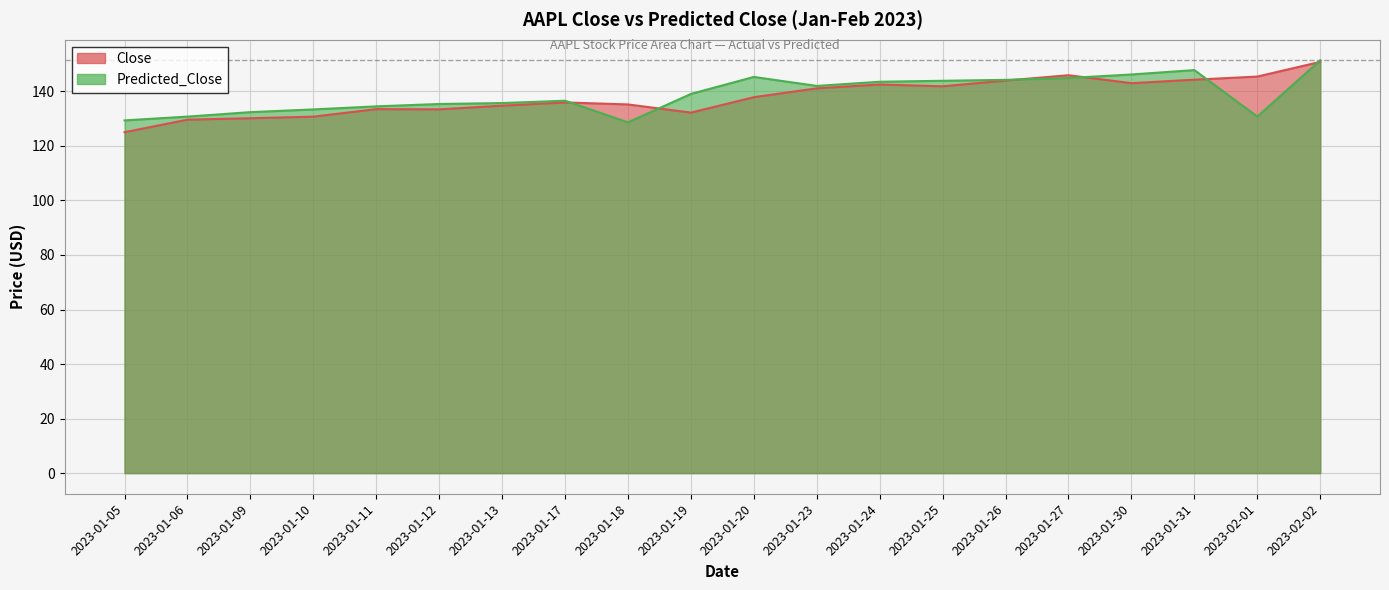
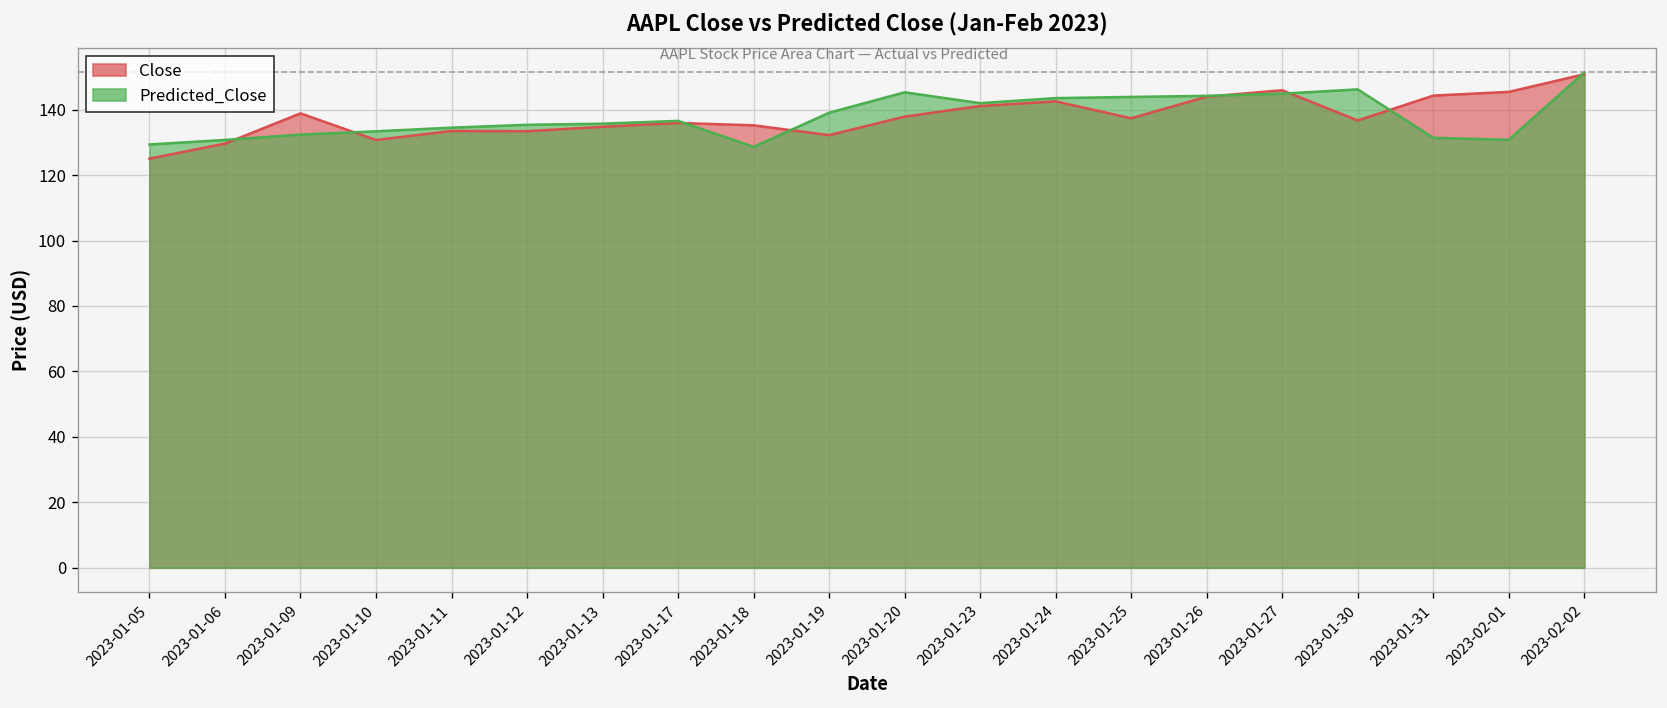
  {
    "Close": {
      "2023-01-05": 125,
      "2023-01-06": 130,
-     "2023-01-09": 130,
+     "2023-01-09": 139,
      "2023-01-10": 131,
      "2023-01-11": 133,
      "2023-01-12": 133,
      "2023-01-13": 135,
      "2023-01-18": 135,
      "2023-01-19": 132,
      "2023-01-20": 138,
      "2023-01-24": 143,
-     "2023-01-25": 142,
+     "2023-01-25": 137,
      "2023-01-27": 146,
-     "2023-01-30": 143,
+     "2023-01-30": 137,
      "2023-01-31": 144,
      "2023-02-01": 145
    },
    "Predicted_Close": {
      "2023-01-05": 129,
      "2023-01-06": 131,
      "2023-01-09": 132,
      "2023-01-10": 133,
      "2023-01-11": 135,
      "2023-01-12": 135,
      "2023-01-13": 136,
      "2023-01-18": 129,
      "2023-01-19": 139,
      "2023-01-20": 145,
      "2023-01-24": 144,
      "2023-01-25": 144,
      "2023-01-27": 145,
      "2023-01-30": 146,
-     "2023-01-31": 148,
+     "2023-01-31": 131,
      "2023-02-01": 131
    }
  }
